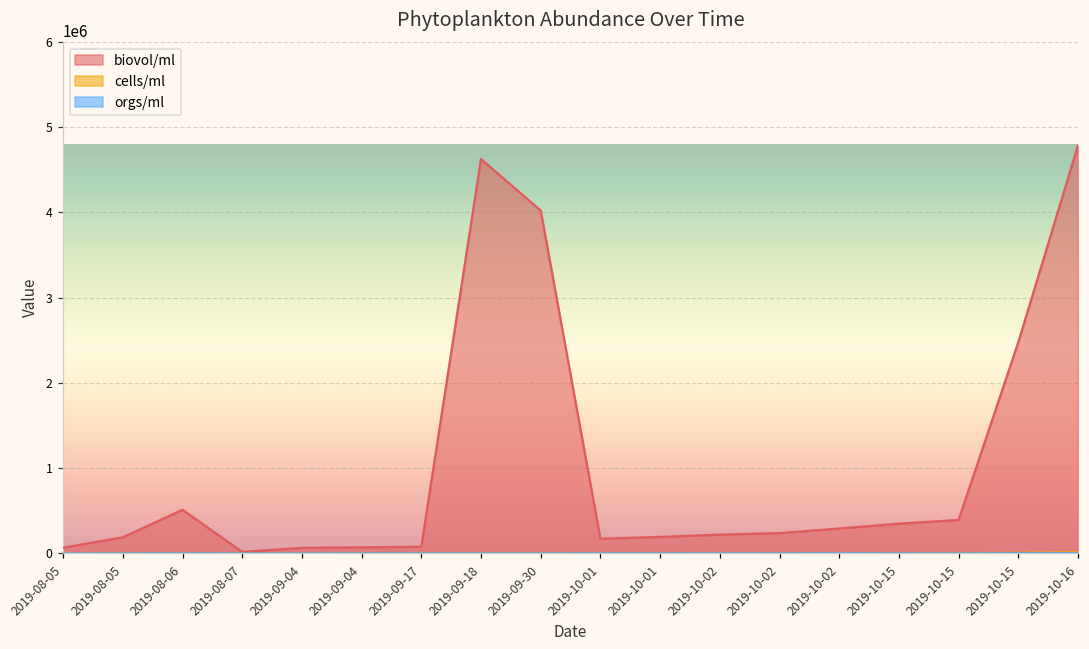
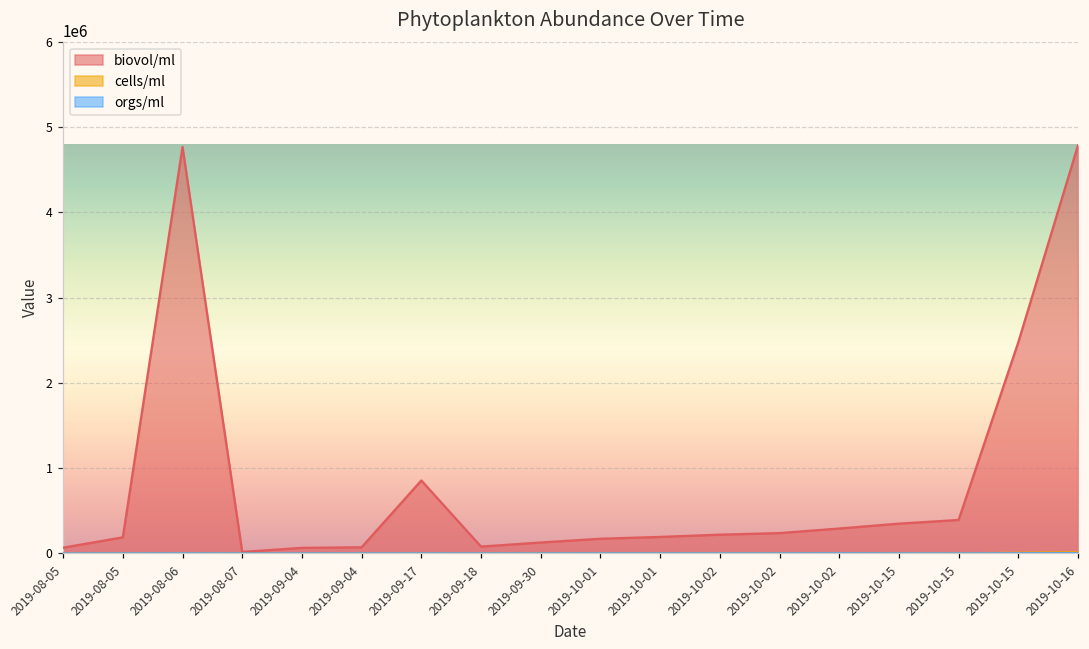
  {
    "biovol/ml": {
-     "2019-08-06": 500000,
-     "2019-09-17": 100000,
-     "2019-09-18": 4600000,
-     "2019-09-30": 4000000,
+     "2019-08-06": 4800000,
+     "2019-09-17": 900000,
+     "2019-09-18": 100000,
+     "2019-09-30": 100000,
      "2019-10-16": 4800000
    }
  }
